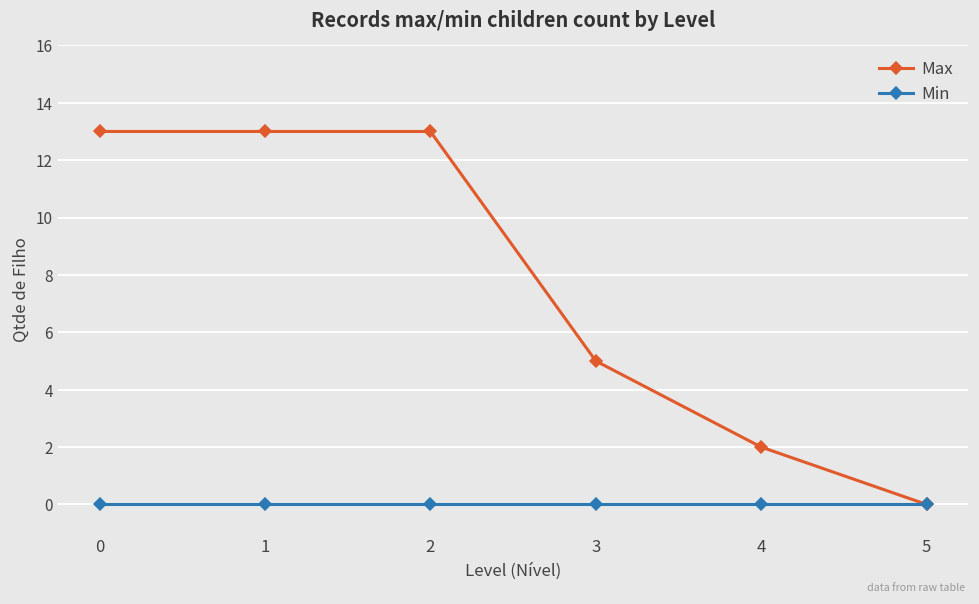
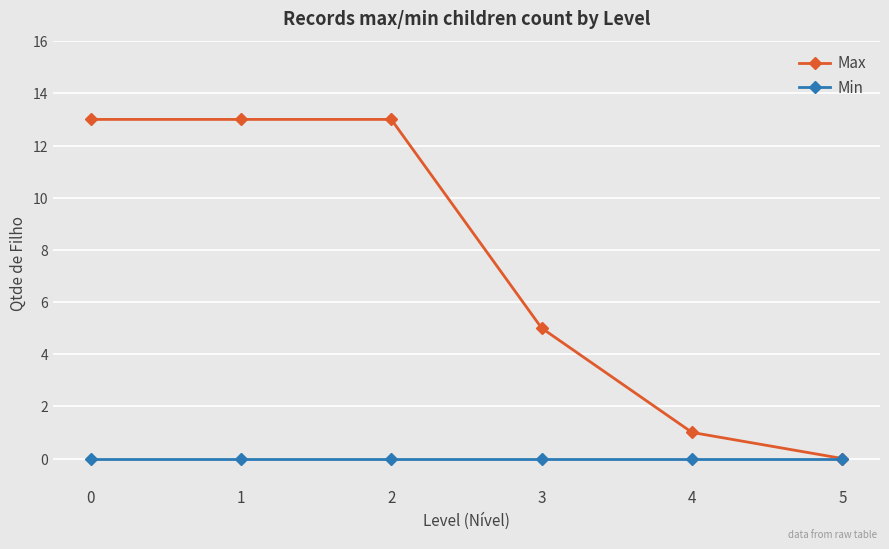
  {
    "Max": {
      "0": 13,
      "1": 13,
      "2": 13,
      "3": 5,
-     "4": 2
+     "4": 1
    },
    "Min": {
      "0": 0,
      "1": 0,
      "2": 0,
      "3": 0,
      "4": 0
    }
  }
